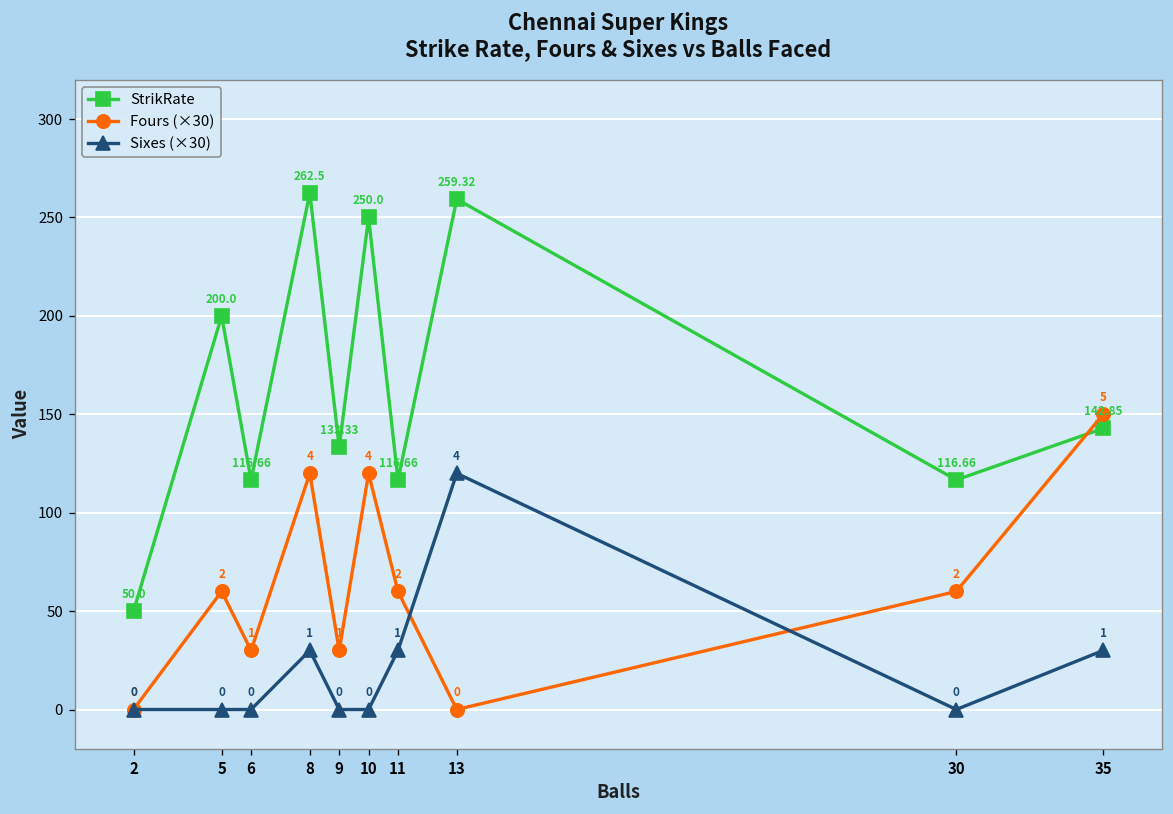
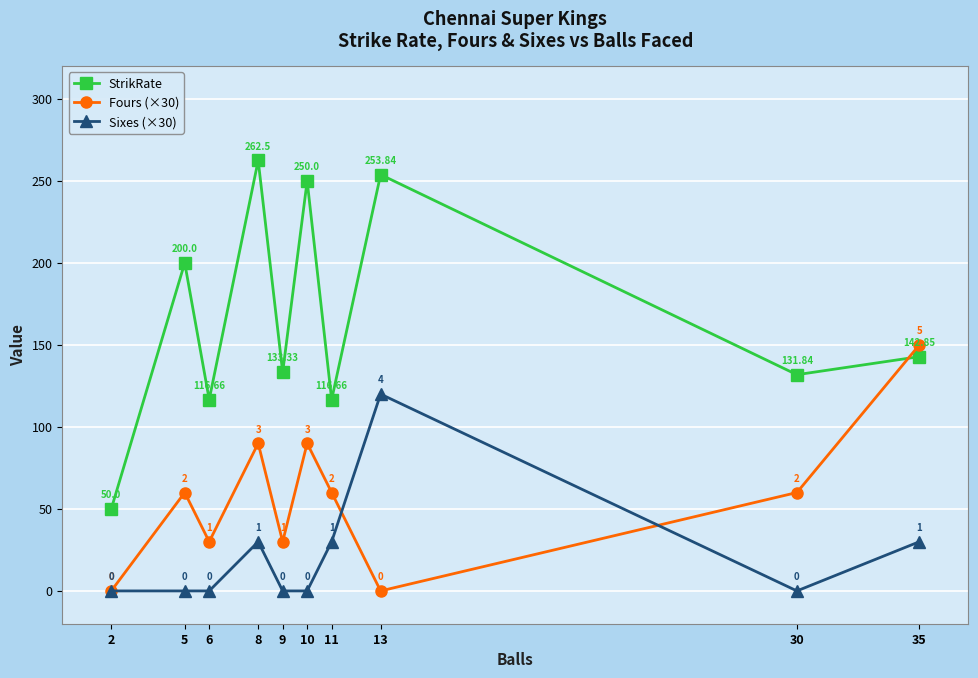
  {
    "StrikRate": {
      "2": 50.0,
      "5": 200.0,
      "6": 116.66,
      "8": 262.5,
      "9": 133.33,
      "10": 250.0,
      "11": 116.66,
-     "13": 259.32,
-     "30": 116.66
+     "13": 253.84,
+     "30": 131.84
    },
    "Fours (×30)": {
-     "8": 4,
-     "10": 4,
+     "8": 3,
+     "10": 3,
      "13": 0
    },
    "Sixes (×30)": {
      "5": 0,
      "6": 0,
      "9": 0,
      "10": 0,
      "30": 0
    }
  }
